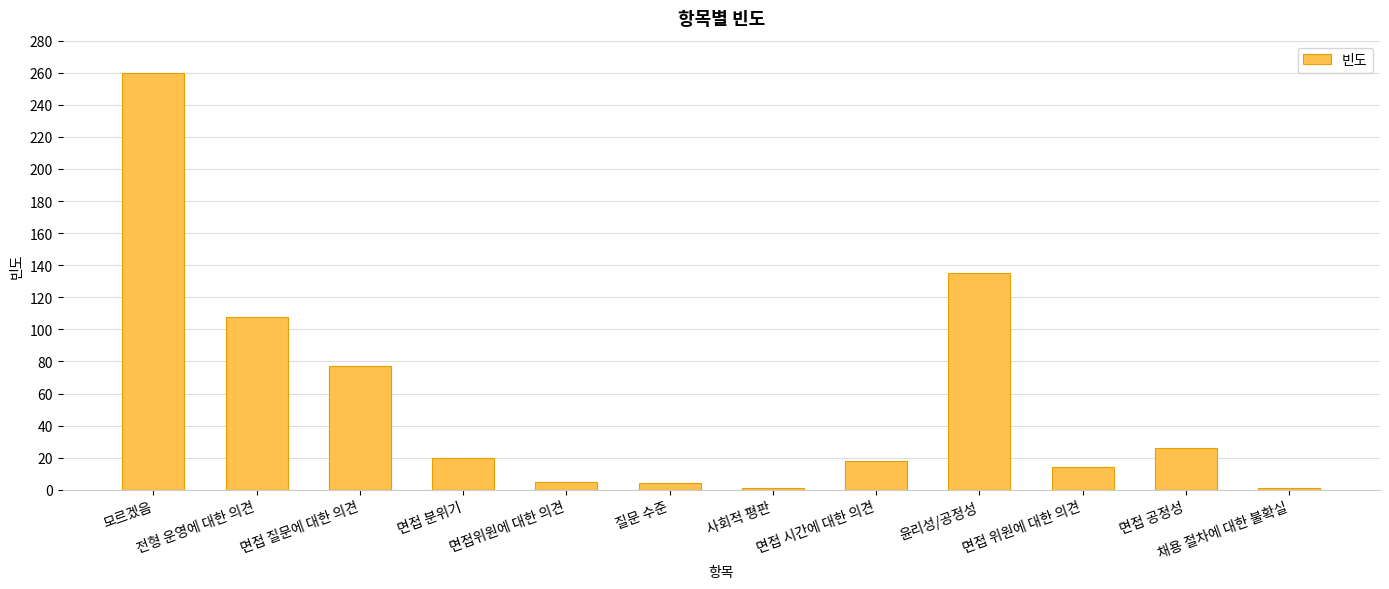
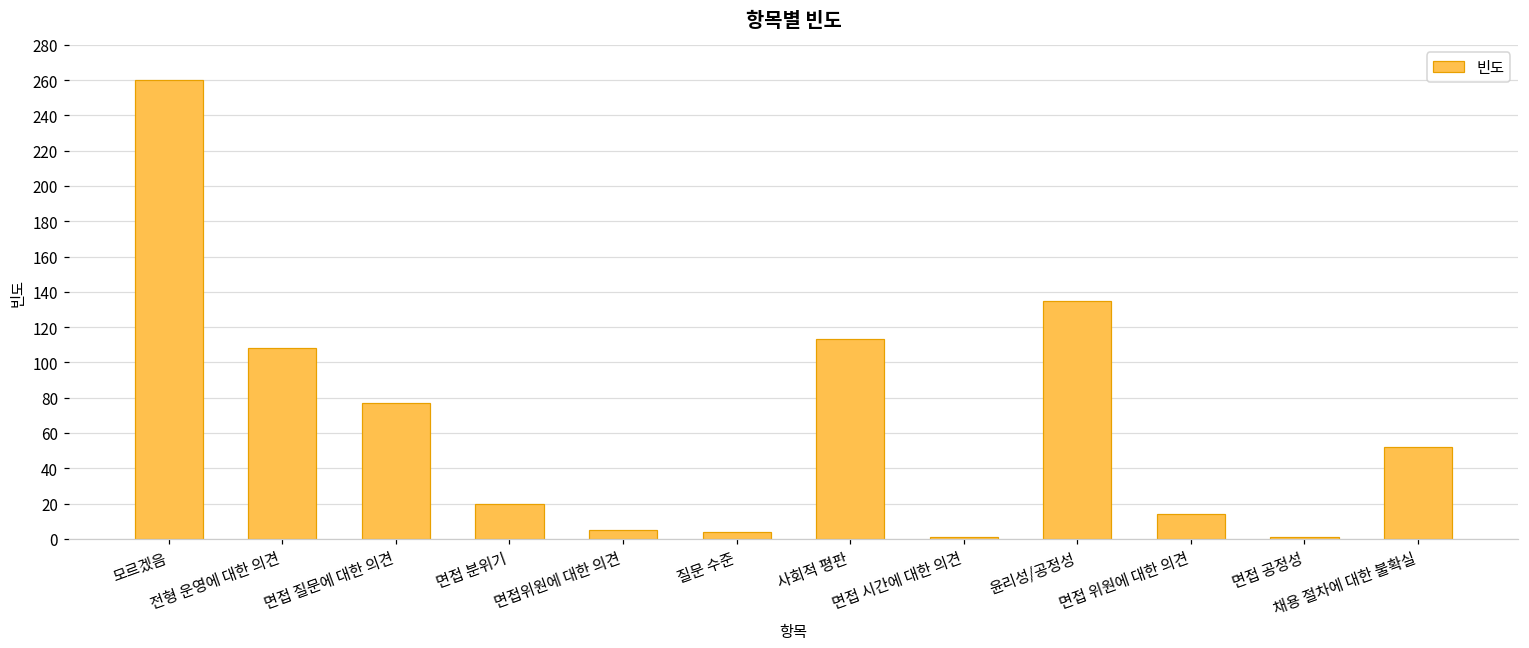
  {
    "모르겠음": 260,
    "전형 운영에 대한 의견": 108,
    "면접 질문에 대한 의견": 77,
    "면접 분위기": 20,
    "면접위원에 대한 의견": 5,
    "질문 수준": 4,
-   "사회적 평판": 1,
-   "면접 시간에 대한 의견": 18,
+   "사회적 평판": 113,
+   "면접 시간에 대한 의견": 1,
    "윤리성/공정성": 135,
    "면접 위원에 대한 의견": 14,
-   "면접 공정성": 26,
-   "채용 절차에 대한 불확실": 1
+   "면접 공정성": 1,
+   "채용 절차에 대한 불확실": 52
  }
